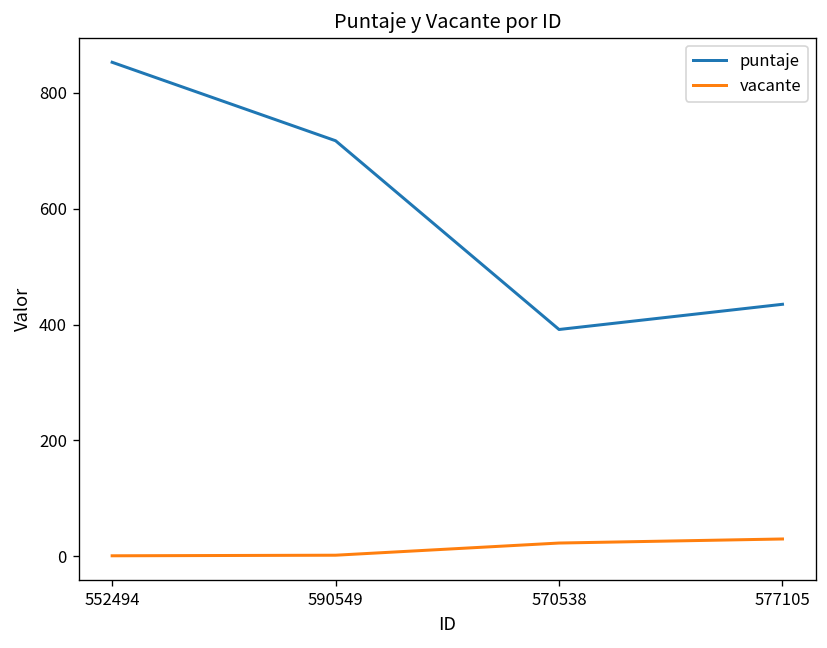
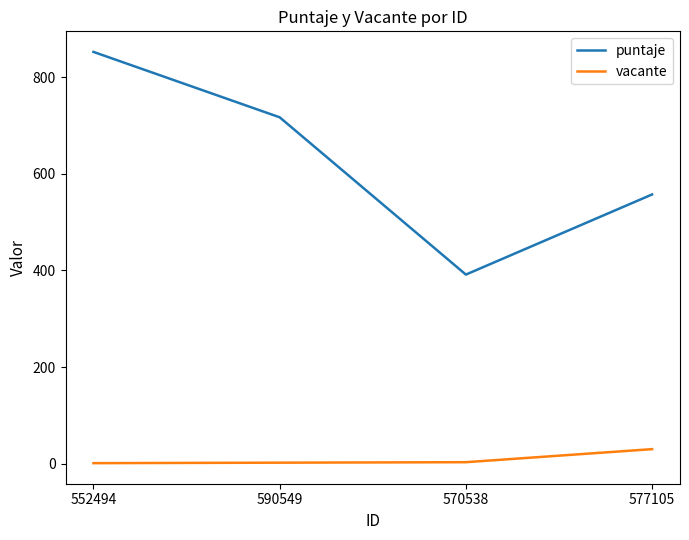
  {
    "puntaje": {
      "552494": 850,
      "590549": 720,
      "570538": 390,
-     "577105": 430
+     "577105": 560
    },
    "vacante": {
      "552494": 0,
      "590549": 0,
-     "570538": 20,
+     "570538": 0,
      "577105": 30
    }
  }
